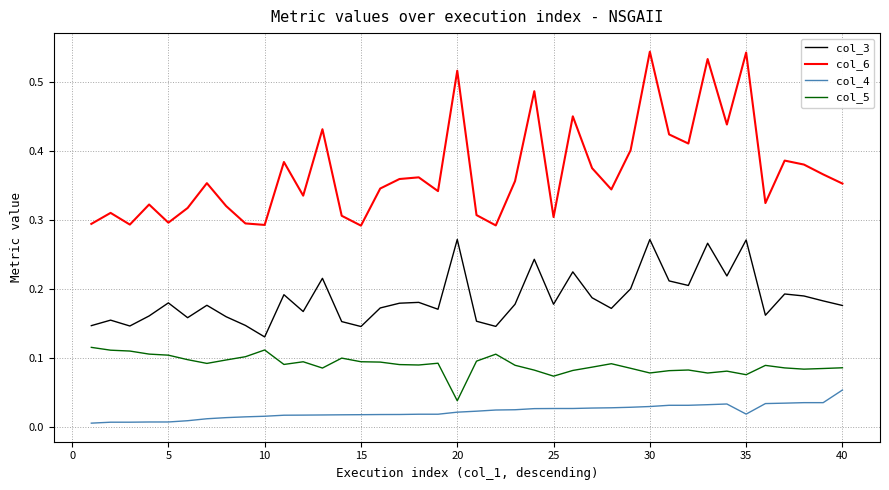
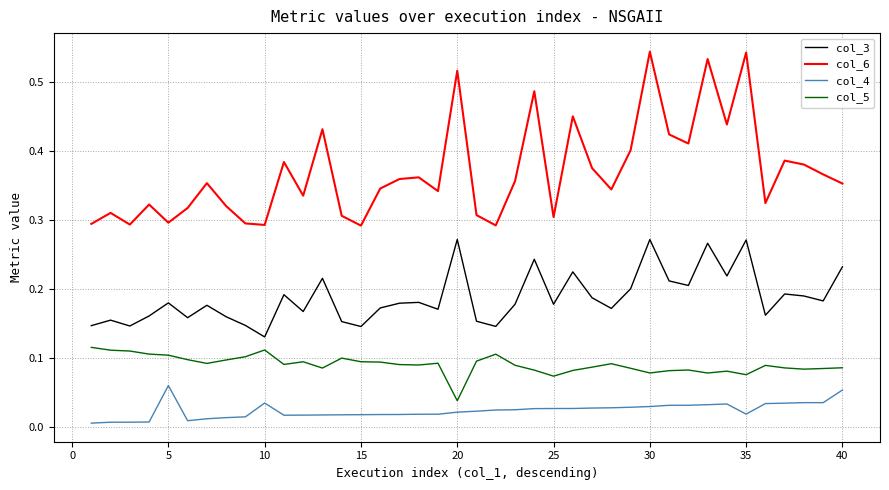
  {
    "col_3": {
      "5": 0.18,
      "10": 0.13,
      "15": 0.15,
      "20": 0.27,
      "25": 0.18,
      "30": 0.27,
      "35": 0.27,
-     "40": 0.18
+     "40": 0.23
    },
    "col_6": {
      "5": 0.30,
      "10": 0.29,
      "15": 0.29,
      "20": 0.52,
      "25": 0.30,
      "30": 0.54,
      "35": 0.54,
      "40": 0.35
    },
    "col_4": {
-     "5": 0.01,
-     "10": 0.02,
+     "5": 0.06,
+     "10": 0.04,
      "15": 0.02,
      "20": 0.02,
      "25": 0.03,
      "30": 0.03,
      "35": 0.02,
      "40": 0.05
    },
    "col_5": {
      "5": 0.10,
      "10": 0.11,
      "15": 0.10,
      "20": 0.04,
      "25": 0.07,
      "30": 0.08,
      "35": 0.08,
      "40": 0.09
    }
  }
